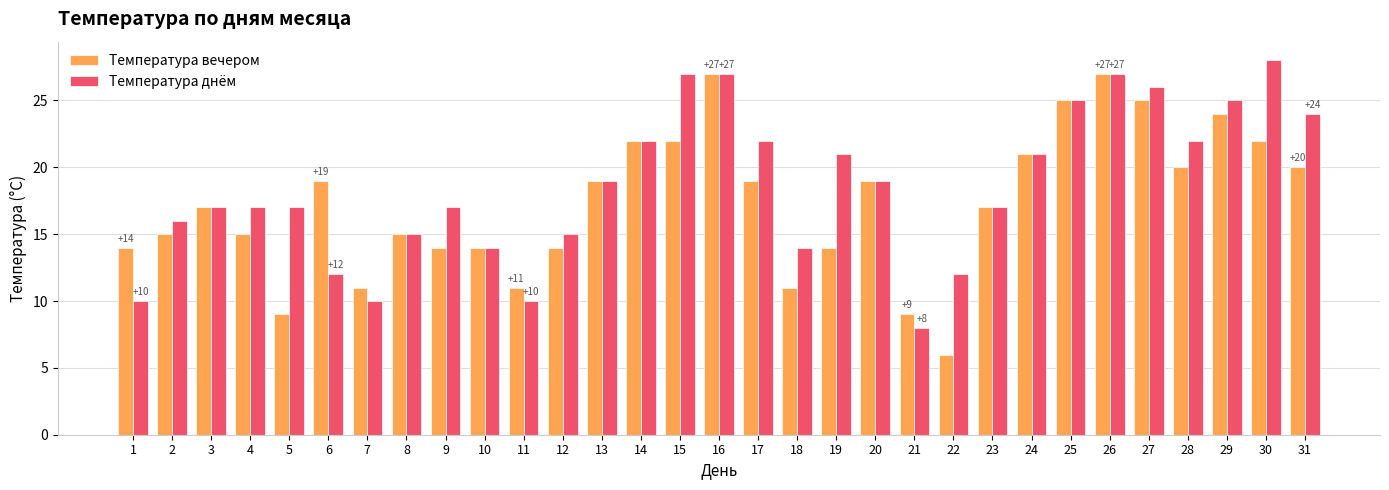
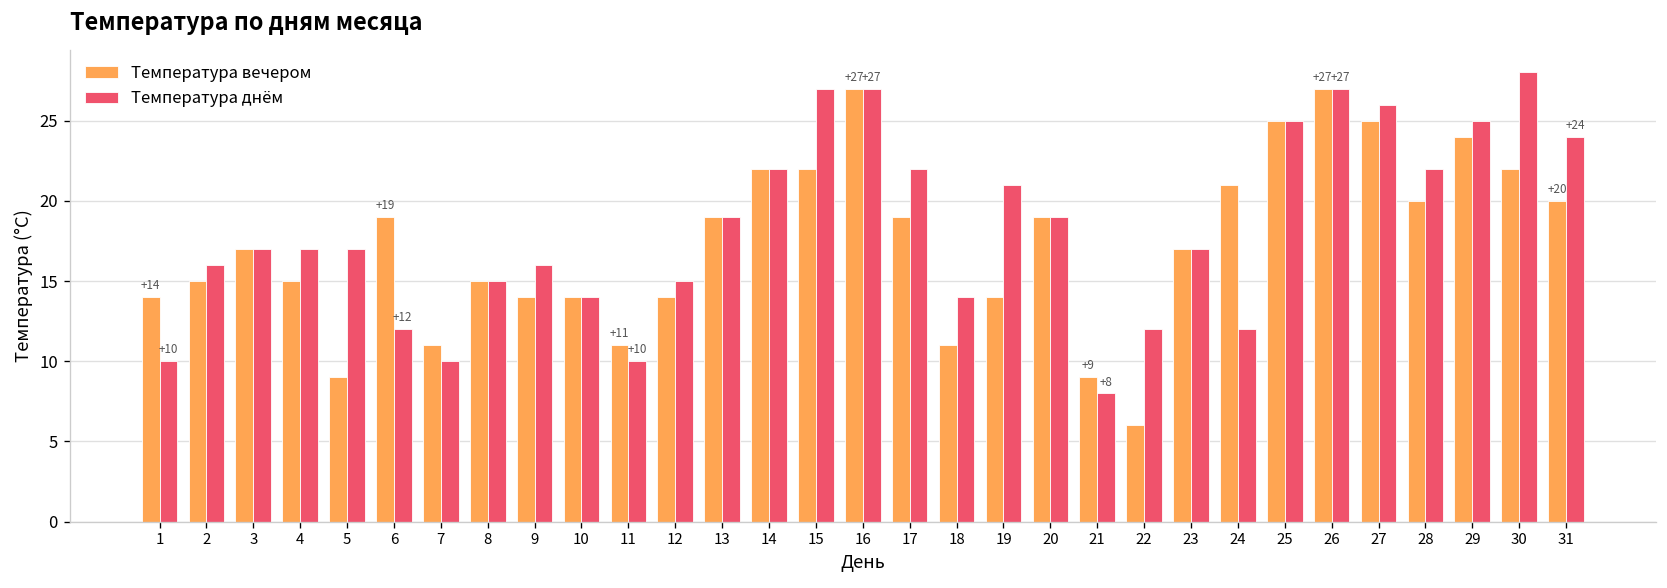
  {
    "Температура вечером": {
      "1": "+14",
      "6": "+19",
      "11": "+11",
      "16": "+27",
      "21": "+9",
      "26": "+27",
      "31": "+20"
    },
    "Температура днём": {
      "2": "16",
      "3": "17",
      "4": "17",
      "5": "17",
      "7": "10",
      "8": "15",
-     "9": "17",
+     "9": "16",
      "10": "14",
      "12": "15",
      "13": "19",
      "14": "22",
      "17": "22",
      "18": "14",
      "19": "21",
      "20": "19",
      "22": "12",
      "23": "17",
-     "24": "21",
+     "24": "12",
      "25": "25",
      "27": "26",
      "28": "22",
      "29": "25",
      "30": "28"
    }
  }
